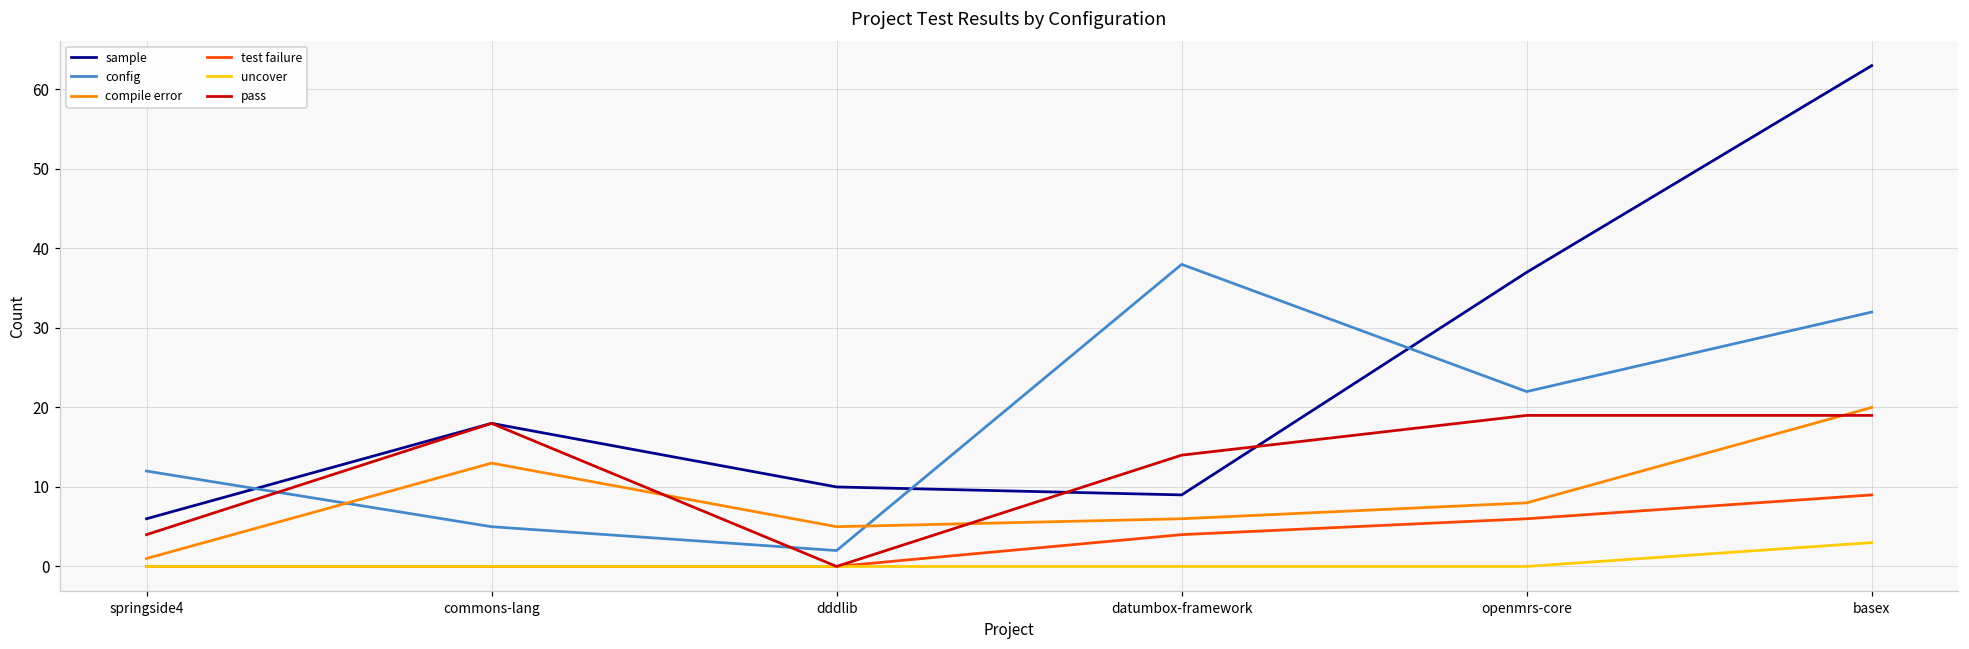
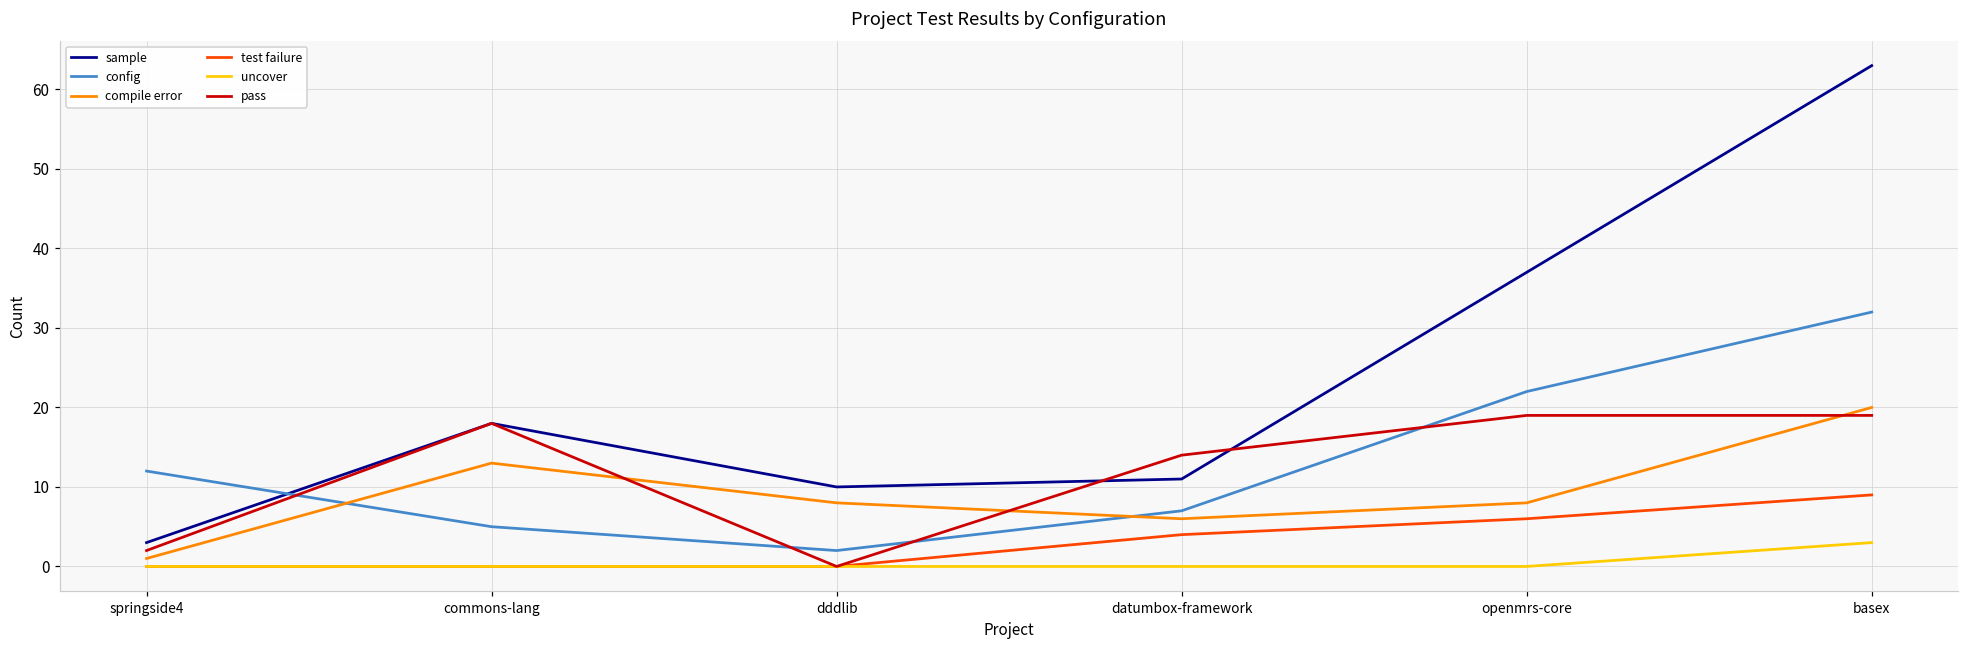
  {
    "sample": {
-     "springside4": 6,
+     "springside4": 3,
      "dddlib": 10,
-     "datumbox-framework": 9,
+     "datumbox-framework": 11,
      "openmrs-core": 37,
      "basex": 63
    },
    "config": {
      "springside4": 12,
      "commons-lang": 5,
      "dddlib": 2,
-     "datumbox-framework": 38,
+     "datumbox-framework": 7,
      "openmrs-core": 22,
      "basex": 32
    },
    "compile error": {
      "springside4": 1,
      "commons-lang": 13,
-     "dddlib": 5,
+     "dddlib": 8,
      "datumbox-framework": 6,
      "openmrs-core": 8,
      "basex": 20
    },
    "test failure": {
      "datumbox-framework": 4,
      "openmrs-core": 6,
      "basex": 9
    },
    "uncover": {
      "datumbox-framework": 0,
      "openmrs-core": 0,
      "basex": 3
    },
    "pass": {
-     "springside4": 4,
+     "springside4": 2,
      "datumbox-framework": 14,
      "openmrs-core": 19,
      "basex": 19
    }
  }
